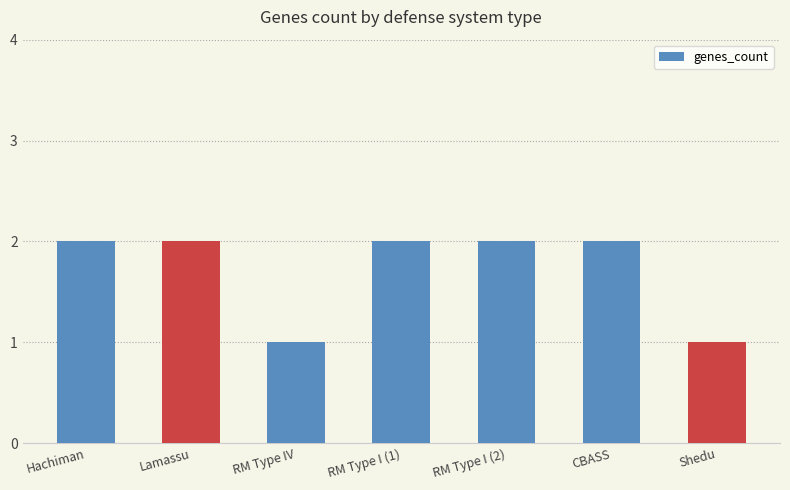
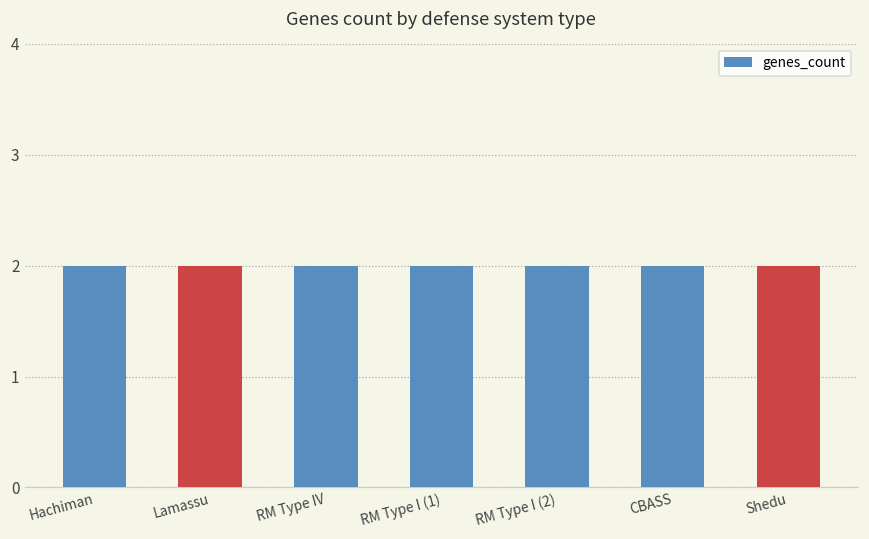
  {
    "Hachiman": 2,
    "Lamassu": 2,
-   "RM Type IV": 1,
+   "RM Type IV": 2,
    "RM Type I (1)": 2,
    "RM Type I (2)": 2,
    "CBASS": 2,
-   "Shedu": 1
+   "Shedu": 2
  }
